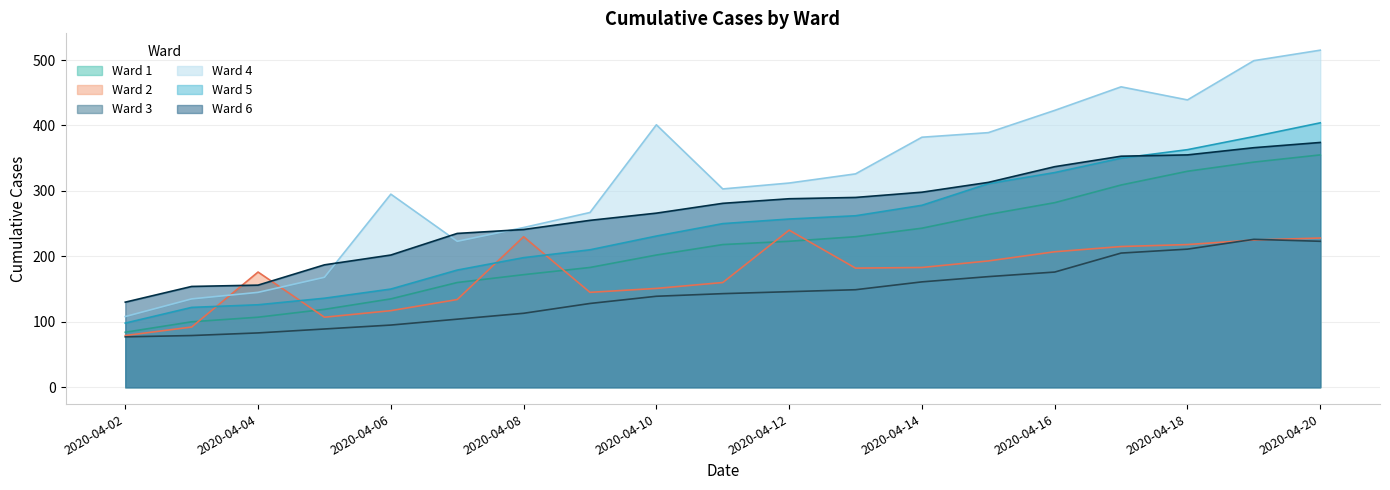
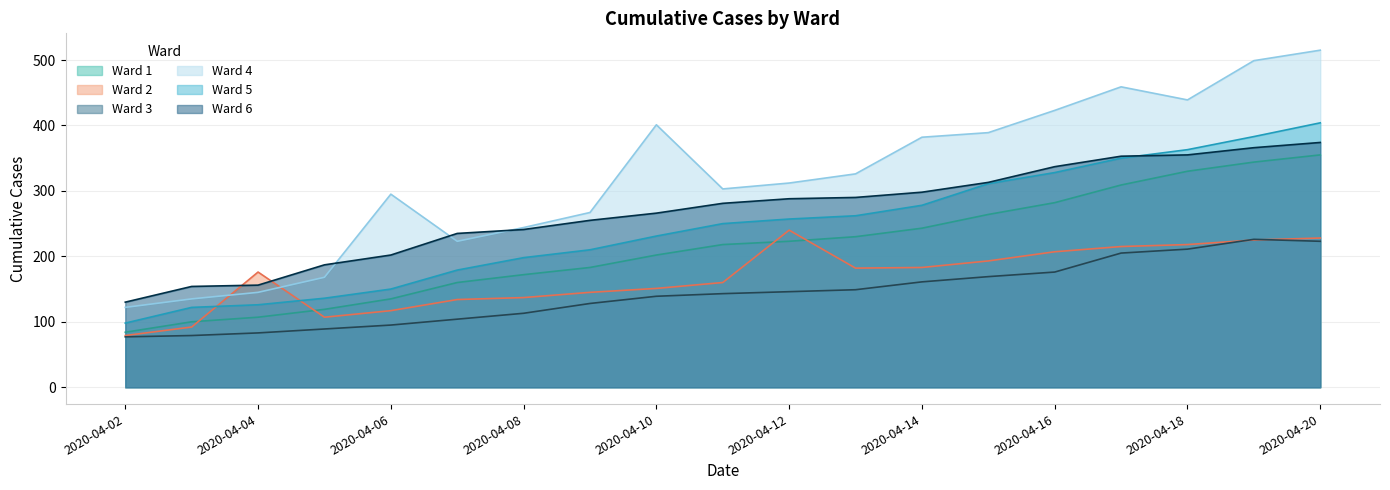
  {
    "Ward 2": {
      "2020-04-04": 180,
      "2020-04-06": 120,
-     "2020-04-08": 230,
+     "2020-04-08": 140,
      "2020-04-10": 150,
      "2020-04-12": 240,
      "2020-04-14": 180,
      "2020-04-16": 210,
      "2020-04-18": 220,
      "2020-04-20": 230
    },
    "Ward 4": {
-     "2020-04-02": 110,
+     "2020-04-02": 120,
      "2020-04-04": 150,
      "2020-04-06": 300,
      "2020-04-10": 400,
      "2020-04-12": 310,
      "2020-04-14": 380,
      "2020-04-16": 420,
      "2020-04-18": 440,
      "2020-04-20": 520
    }
  }
